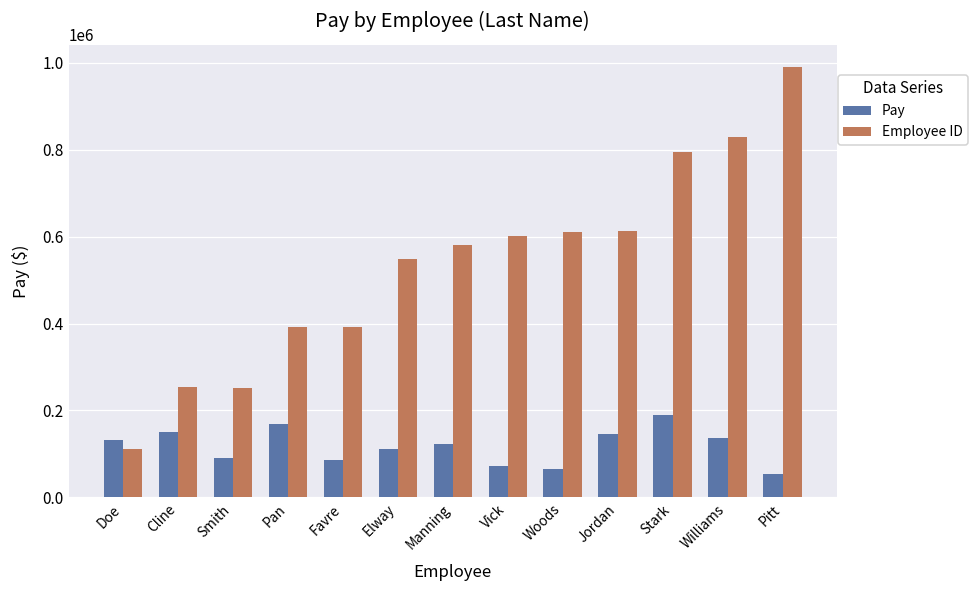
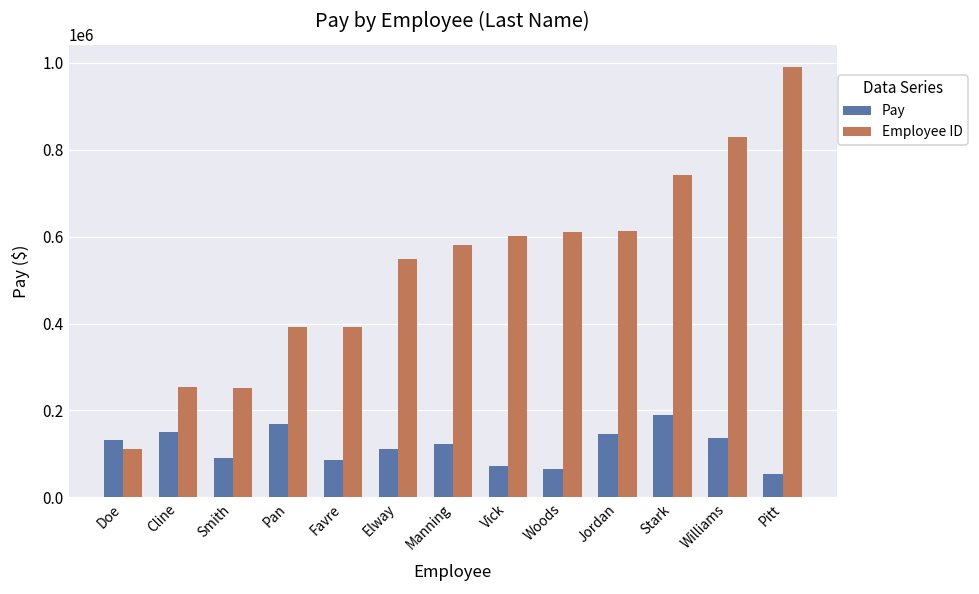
  {
    "Pay": {
      "Doe": 130000,
      "Cline": 150000,
      "Smith": 90000,
      "Pan": 170000,
      "Favre": 90000,
      "Elway": 110000,
      "Manning": 120000,
      "Vick": 70000,
      "Woods": 60000,
      "Jordan": 150000,
      "Stark": 190000,
      "Williams": 140000,
      "Pitt": 50000
    },
    "Employee ID": {
      "Doe": 110000,
      "Cline": 250000,
      "Smith": 250000,
      "Pan": 390000,
      "Favre": 390000,
      "Elway": 550000,
      "Manning": 580000,
      "Vick": 600000,
      "Woods": 610000,
      "Jordan": 610000,
-     "Stark": 800000,
+     "Stark": 740000,
      "Williams": 830000,
      "Pitt": 990000
    }
  }
